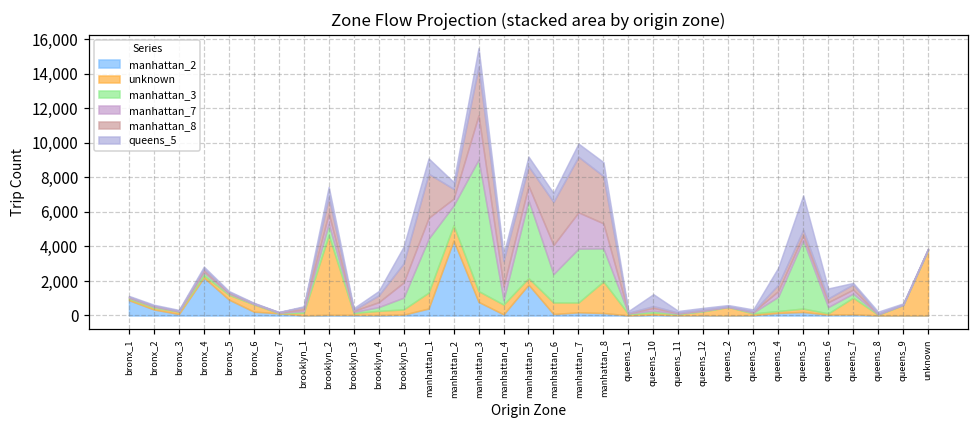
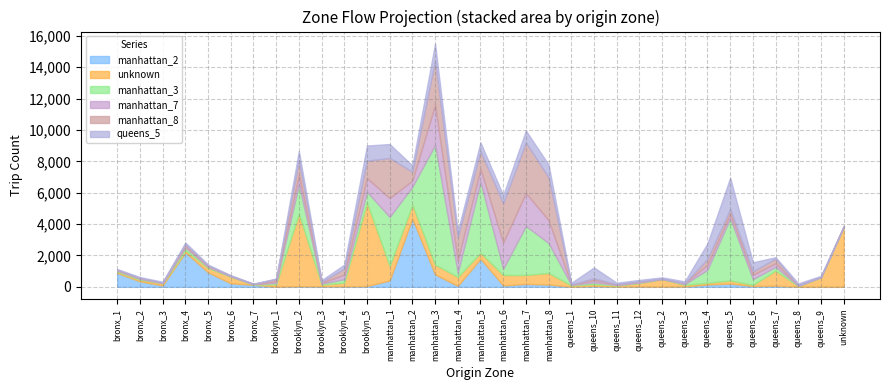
  {
    "unknown": {
      "brooklyn_2": "4,600",
      "brooklyn_4": "200",
-     "brooklyn_5": "300",
+     "brooklyn_5": "5,300",
      "manhattan_1": "900",
      "manhattan_2": "900",
      "manhattan_3": "600",
      "manhattan_4": "600",
      "manhattan_5": "400",
      "manhattan_6": "700",
      "manhattan_7": "600",
-     "manhattan_8": "1,800",
+     "manhattan_8": "700",
      "queens_5": "200",
      "queens_7": "1,000"
    },
    "manhattan_3": {
-     "brooklyn_2": "700",
+     "brooklyn_2": "1,900",
      "brooklyn_4": "200",
      "brooklyn_5": "700",
      "manhattan_1": "3,100",
      "manhattan_2": "1,100",
      "manhattan_3": "7,600",
      "manhattan_4": "300",
      "manhattan_5": "4,500",
-     "manhattan_6": "1,600",
+     "manhattan_6": "400",
      "manhattan_7": "3,100",
      "manhattan_8": "1,900",
      "queens_4": "800",
      "queens_5": "4,000",
      "queens_6": "400",
      "queens_7": "200"
    }
  }
